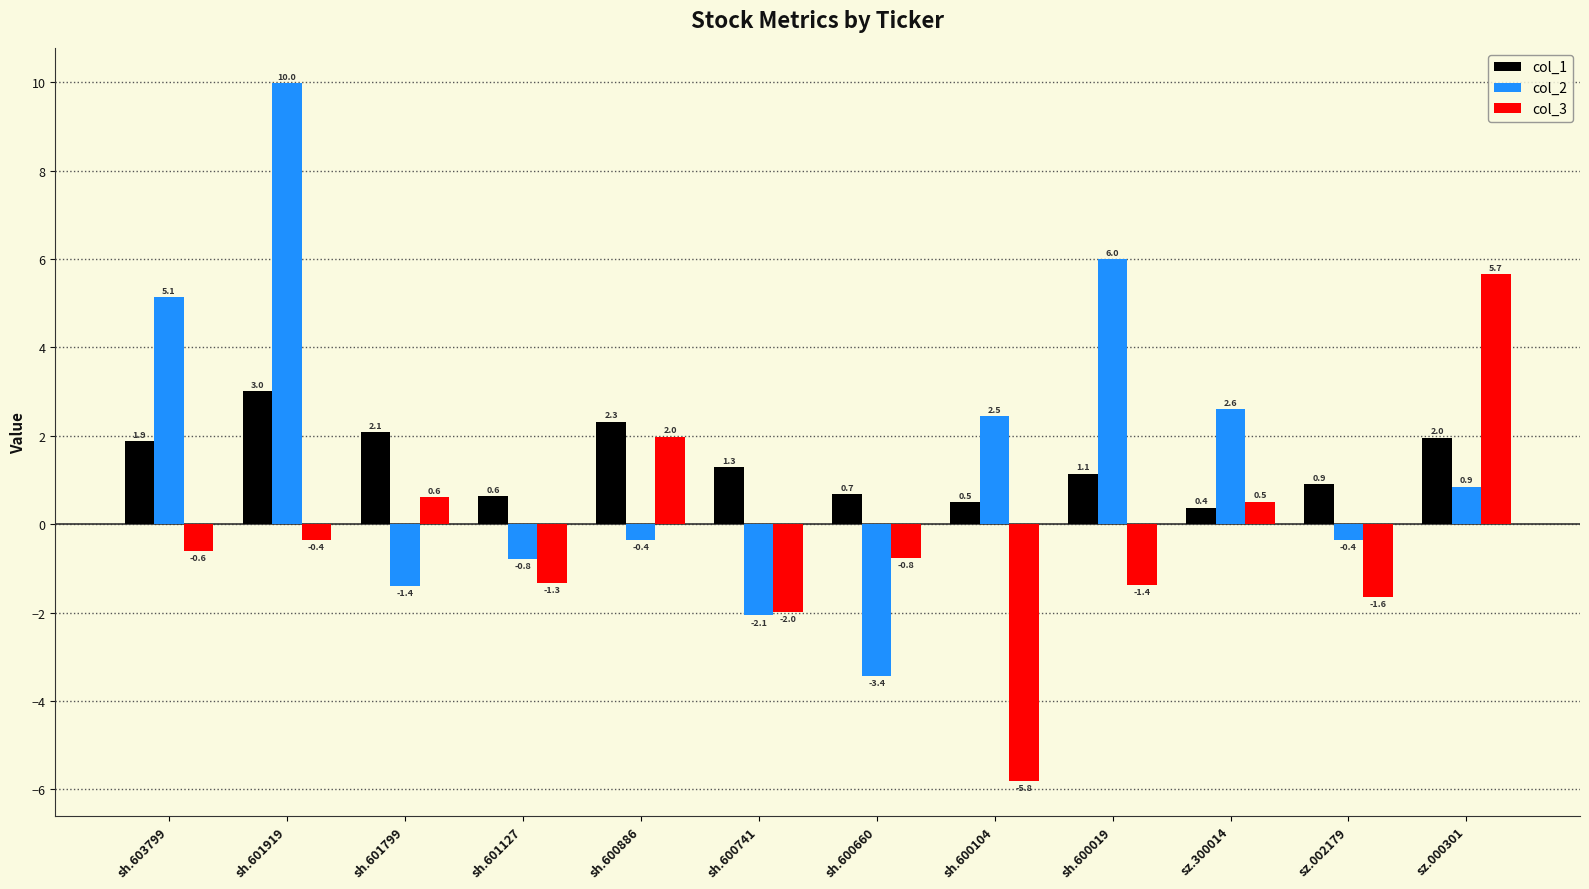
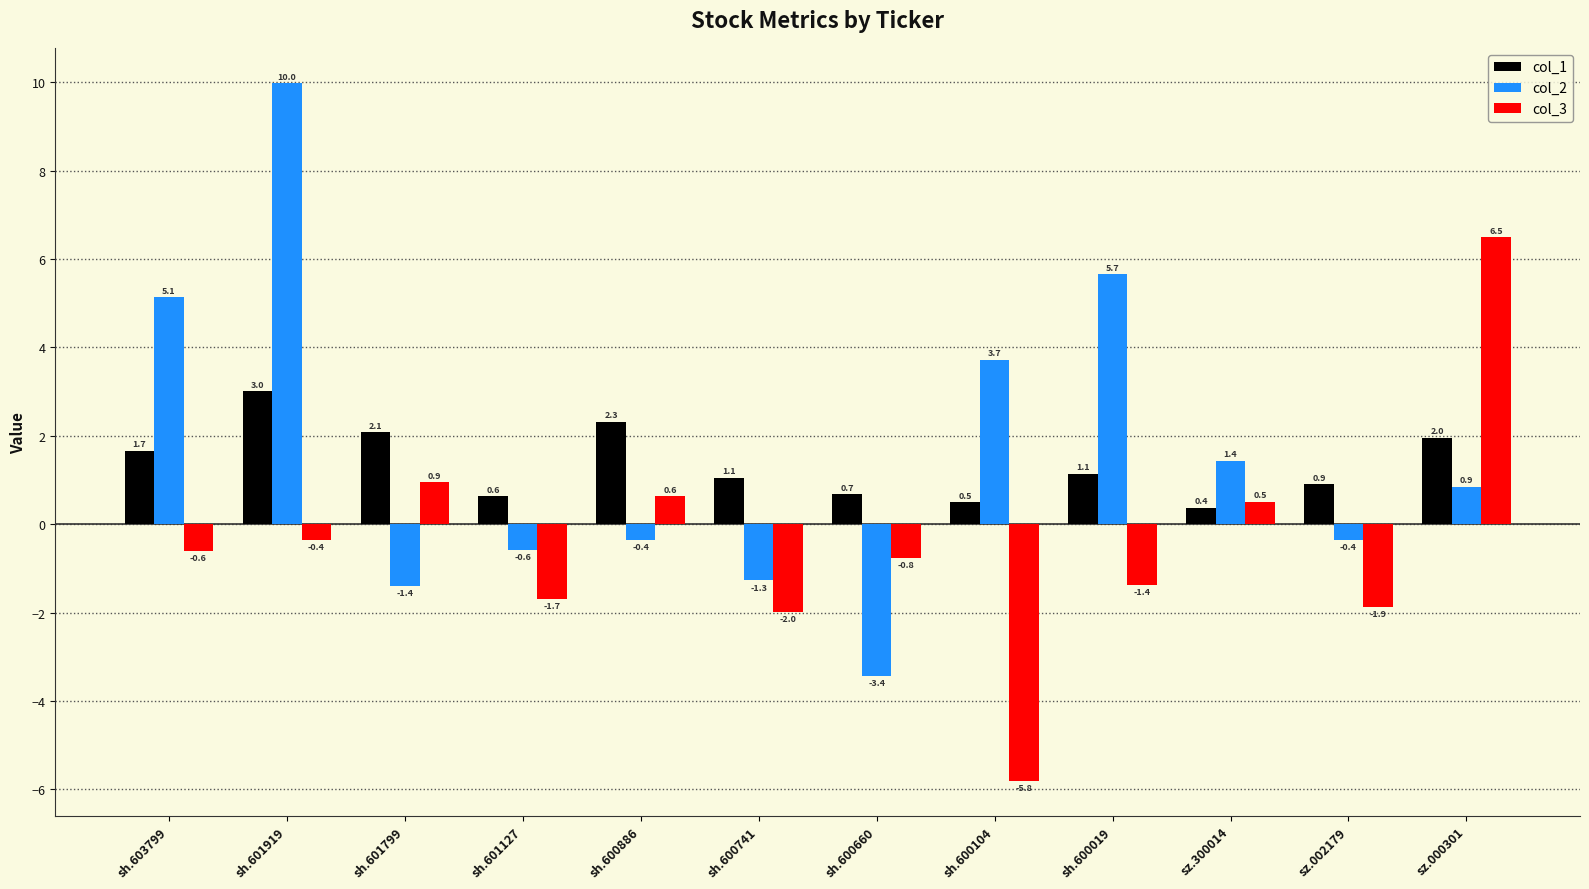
  {
    "col_1": {
-     "sh.603799": 1.9,
+     "sh.603799": 1.7,
      "sh.601919": 3.0,
      "sh.601799": 2.1,
      "sh.601127": 0.6,
      "sh.600886": 2.3,
-     "sh.600741": 1.3,
+     "sh.600741": 1.1,
      "sh.600660": 0.7,
      "sh.600104": 0.5,
      "sh.600019": 1.1,
      "sz.300014": 0.4,
      "sz.002179": 0.9,
      "sz.000301": 2.0
    },
    "col_2": {
      "sh.603799": 5.1,
      "sh.601919": 10.0,
      "sh.601799": -1.4,
-     "sh.601127": -0.8,
+     "sh.601127": -0.6,
      "sh.600886": -0.4,
-     "sh.600741": -2.1,
+     "sh.600741": -1.3,
      "sh.600660": -3.4,
-     "sh.600104": 2.5,
-     "sh.600019": 6.0,
-     "sz.300014": 2.6,
+     "sh.600104": 3.7,
+     "sh.600019": 5.7,
+     "sz.300014": 1.4,
      "sz.002179": -0.4,
      "sz.000301": 0.9
    },
    "col_3": {
      "sh.603799": -0.6,
      "sh.601919": -0.4,
-     "sh.601799": 0.6,
-     "sh.601127": -1.3,
-     "sh.600886": 2.0,
+     "sh.601799": 0.9,
+     "sh.601127": -1.7,
+     "sh.600886": 0.6,
      "sh.600741": -2.0,
      "sh.600660": -0.8,
      "sh.600104": -5.8,
      "sh.600019": -1.4,
      "sz.300014": 0.5,
-     "sz.002179": -1.6,
-     "sz.000301": 5.7
+     "sz.002179": -1.9,
+     "sz.000301": 6.5
    }
  }
